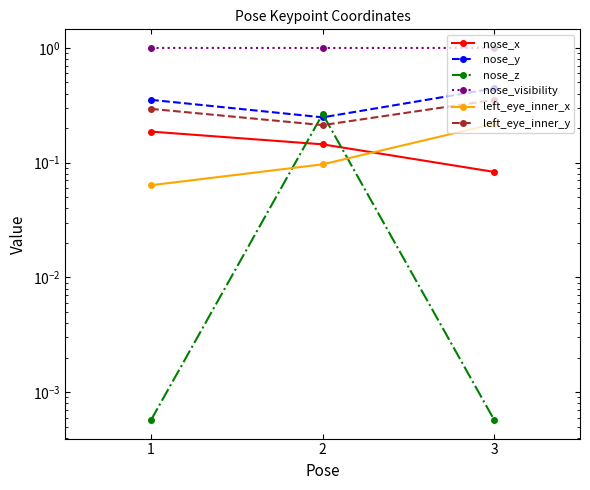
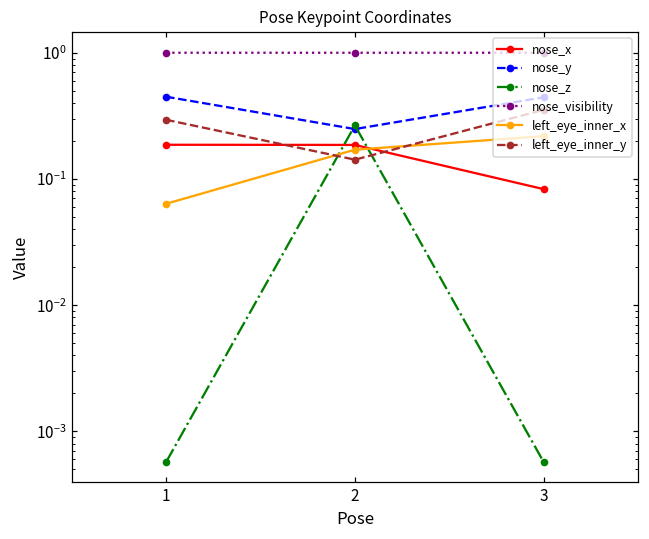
  {
    "nose_x": {
      "1": 0.19,
-     "2": 0.14,
+     "2": 0.19,
      "3": 0.08
    },
    "nose_y": {
-     "1": 0.35,
+     "1": 0.45,
      "2": 0.25
    },
    "nose_z": {
      "1": 0.0006,
      "2": 0.27,
      "3": 0.0006
    },
    "nose_visibility": {
      "1": 1.0,
      "2": 1.0
    },
    "left_eye_inner_x": {
      "1": 0.06,
-     "2": 0.10
+     "2": 0.17
    },
    "left_eye_inner_y": {
      "1": 0.29,
-     "2": 0.21
+     "2": 0.14
    }
  }
